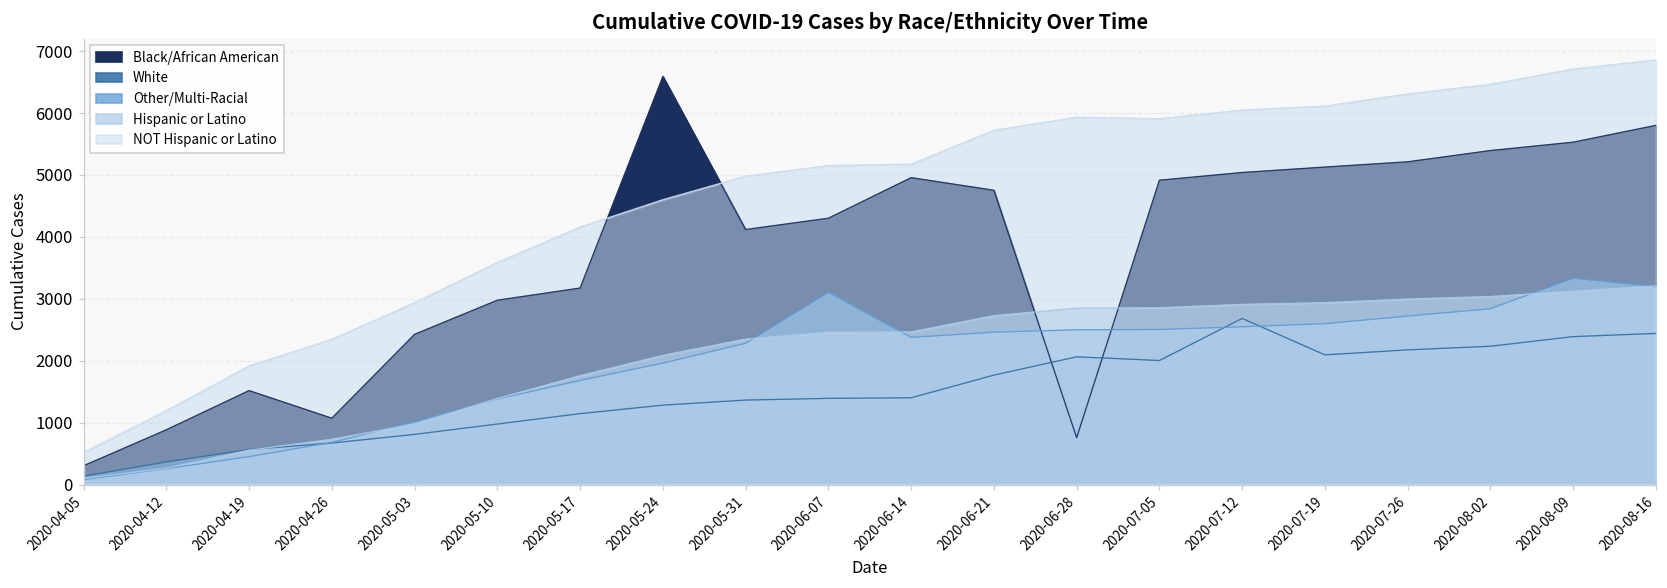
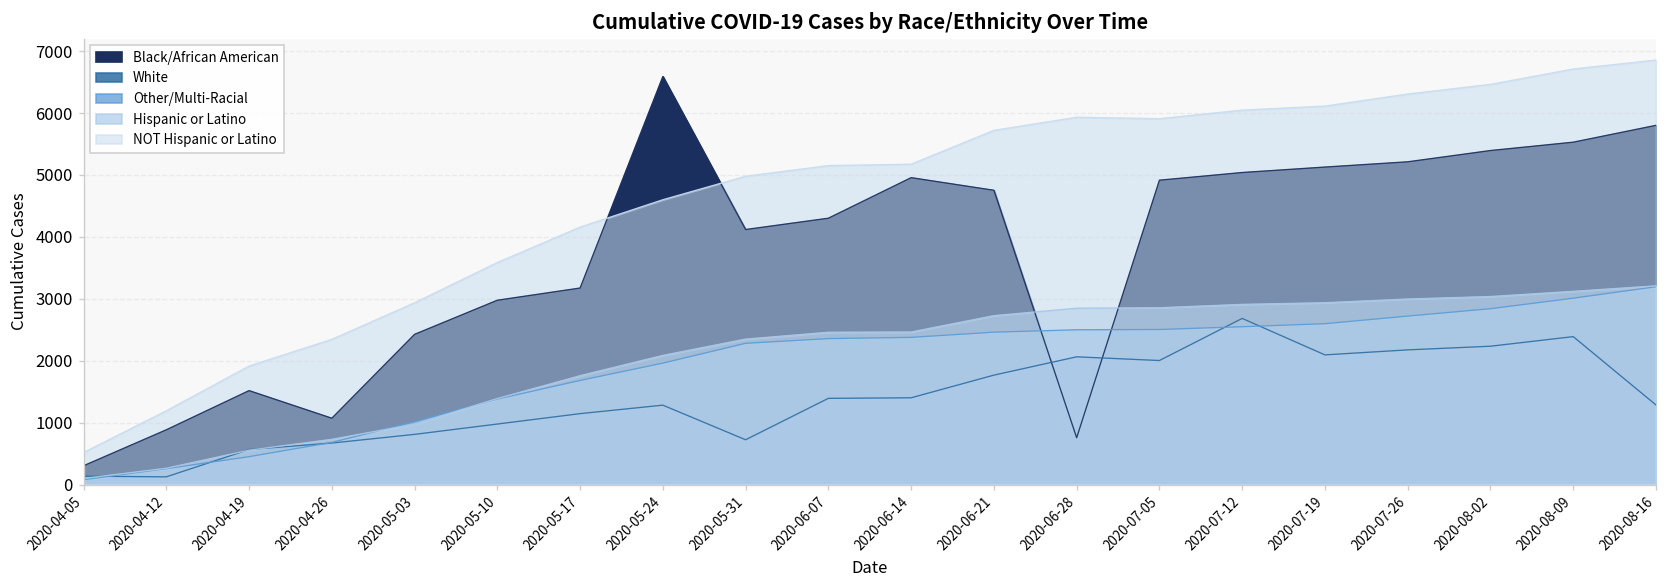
  {
    "Black/African American": {
      "2020-04-05": 300,
      "2020-04-12": 900,
      "2020-04-19": 1500,
      "2020-04-26": 1100,
      "2020-05-03": 2400,
      "2020-05-10": 3000,
      "2020-05-17": 3200,
      "2020-05-24": 6600,
      "2020-05-31": 4100,
      "2020-06-07": 4300,
      "2020-06-14": 5000,
      "2020-06-21": 4800,
      "2020-06-28": 800,
      "2020-07-05": 4900,
      "2020-07-12": 5000,
      "2020-07-19": 5100,
      "2020-07-26": 5200,
      "2020-08-02": 5400,
      "2020-08-09": 5500,
      "2020-08-16": 5800
    },
    "White": {
-     "2020-04-12": 400,
+     "2020-04-12": 100,
      "2020-05-03": 800,
      "2020-05-10": 1000,
      "2020-05-17": 1100,
      "2020-05-24": 1300,
-     "2020-05-31": 1400,
+     "2020-05-31": 700,
      "2020-06-07": 1400,
      "2020-06-14": 1400,
      "2020-06-21": 1800,
      "2020-06-28": 2100,
      "2020-07-05": 2000,
      "2020-07-12": 2700,
      "2020-07-19": 2100,
      "2020-07-26": 2200,
      "2020-08-02": 2200,
      "2020-08-09": 2400,
-     "2020-08-16": 2400
+     "2020-08-16": 1300
    },
    "Other/Multi-Racial": {
      "2020-04-19": 500,
      "2020-05-17": 1700,
      "2020-05-24": 2000,
      "2020-05-31": 2300,
-     "2020-06-07": 3100,
+     "2020-06-07": 2400,
      "2020-06-14": 2400,
      "2020-06-21": 2500,
      "2020-06-28": 2500,
      "2020-07-05": 2500,
      "2020-07-12": 2500,
      "2020-07-19": 2600,
      "2020-07-26": 2700,
      "2020-08-02": 2800,
-     "2020-08-09": 3300
+     "2020-08-09": 3000
    }
  }
